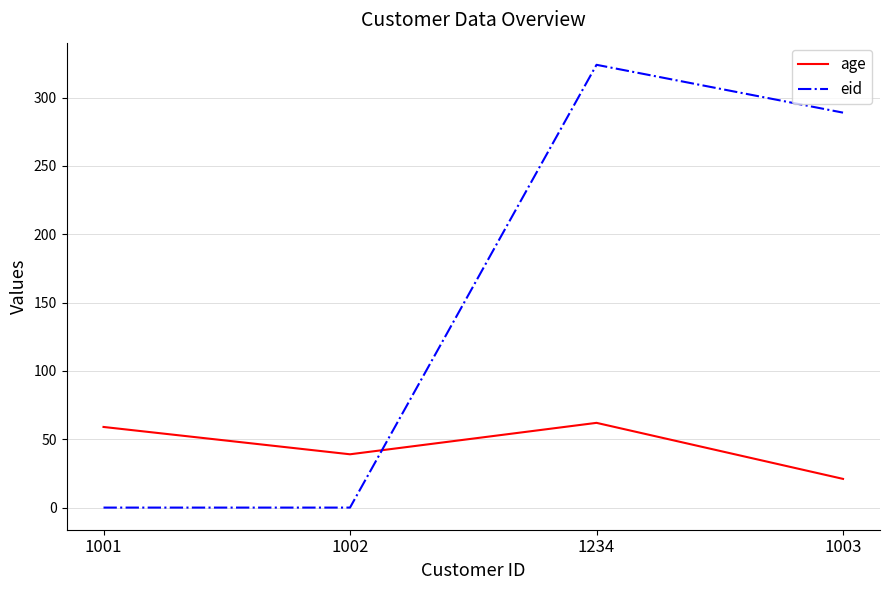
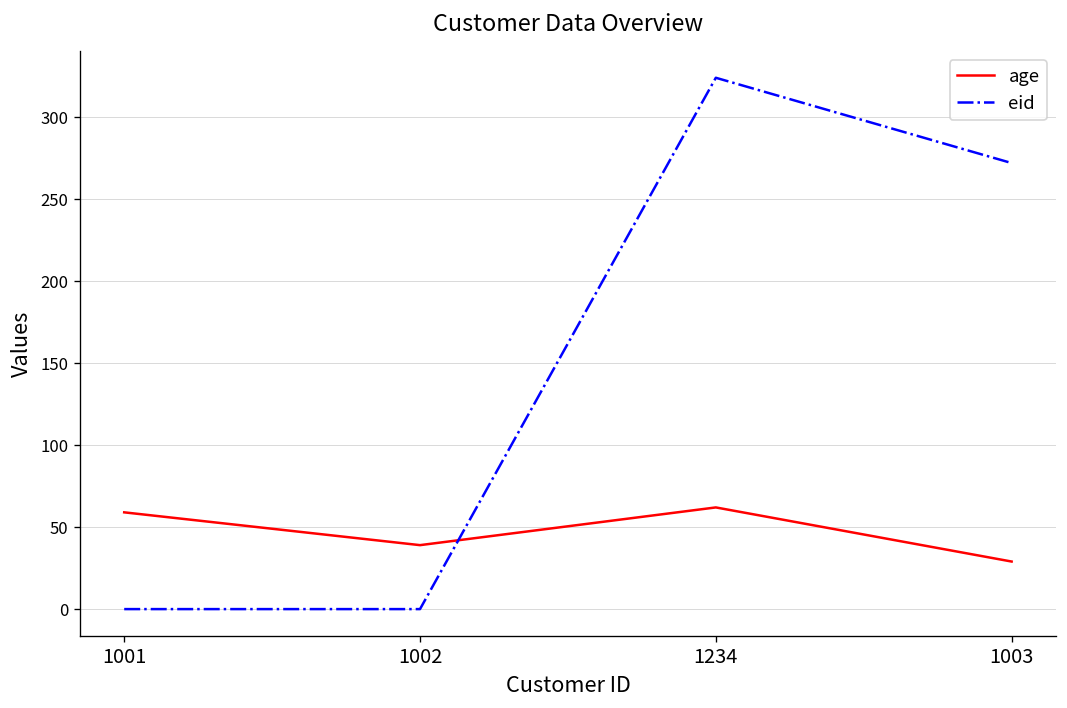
  {
    "age": {
      "1001": 59,
      "1002": 39,
      "1234": 62,
-     "1003": 21
+     "1003": 29
    },
    "eid": {
      "1001": 0,
      "1002": 0,
      "1234": 324,
-     "1003": 289
+     "1003": 272
    }
  }
